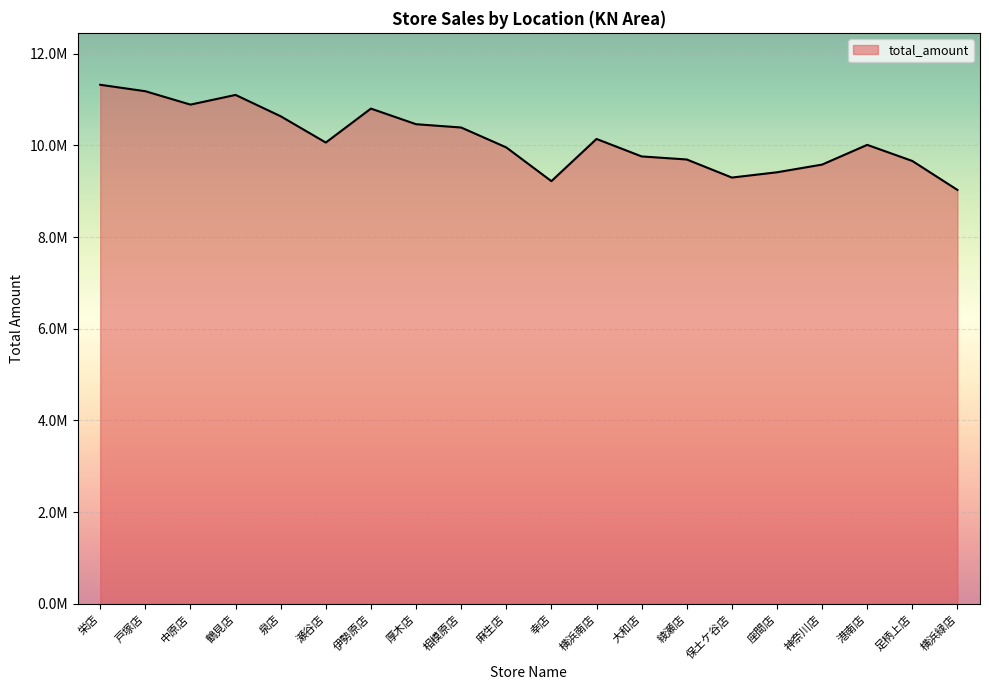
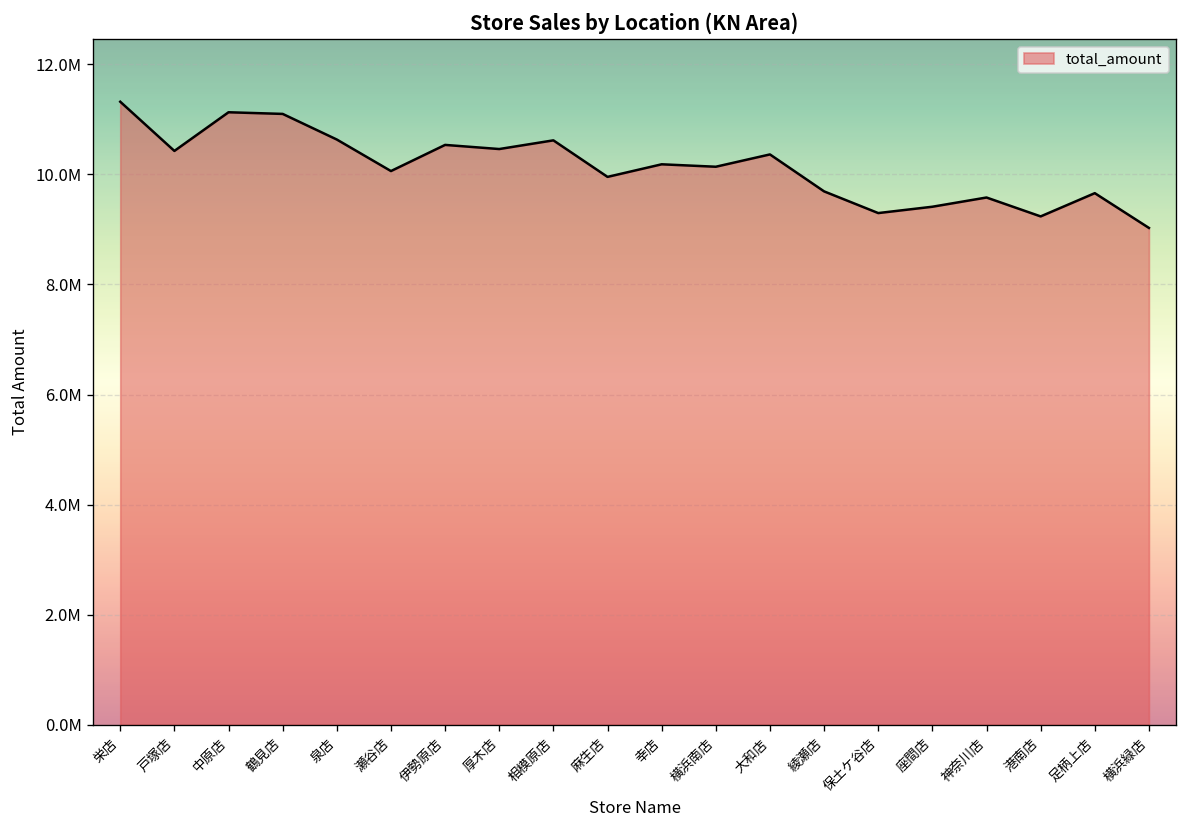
  {
    "栄店": 11300000,
-   "戸塚店": 11200000,
-   "中原店": 10900000,
+   "戸塚店": 10400000,
+   "中原店": 11100000,
    "鶴見店": 11100000,
    "泉店": 10600000,
    "瀬谷店": 10100000,
-   "伊勢原店": 10800000,
+   "伊勢原店": 10500000,
    "厚木店": 10500000,
-   "相模原店": 10400000,
+   "相模原店": 10600000,
    "麻生店": 10000000,
-   "幸店": 9200000,
+   "幸店": 10200000,
    "横浜南店": 10100000,
-   "大和店": 9800000,
+   "大和店": 10400000,
    "綾瀬店": 9700000,
    "保土ケ谷店": 9300000,
    "座間店": 9400000,
    "神奈川店": 9600000,
-   "港南店": 10000000,
+   "港南店": 9200000,
    "足柄上店": 9700000,
    "横浜緑店": 9000000
  }
